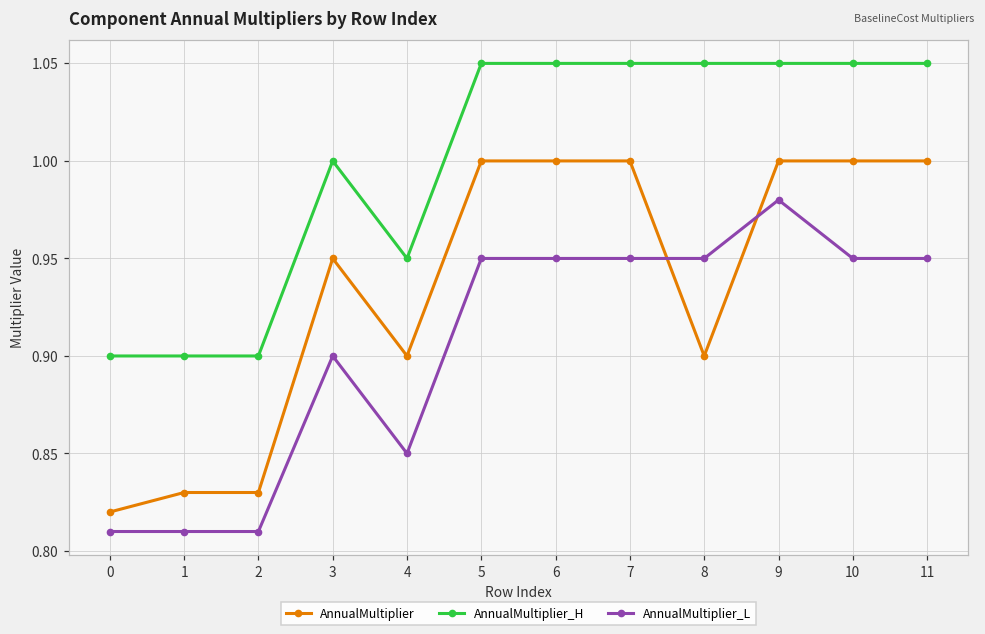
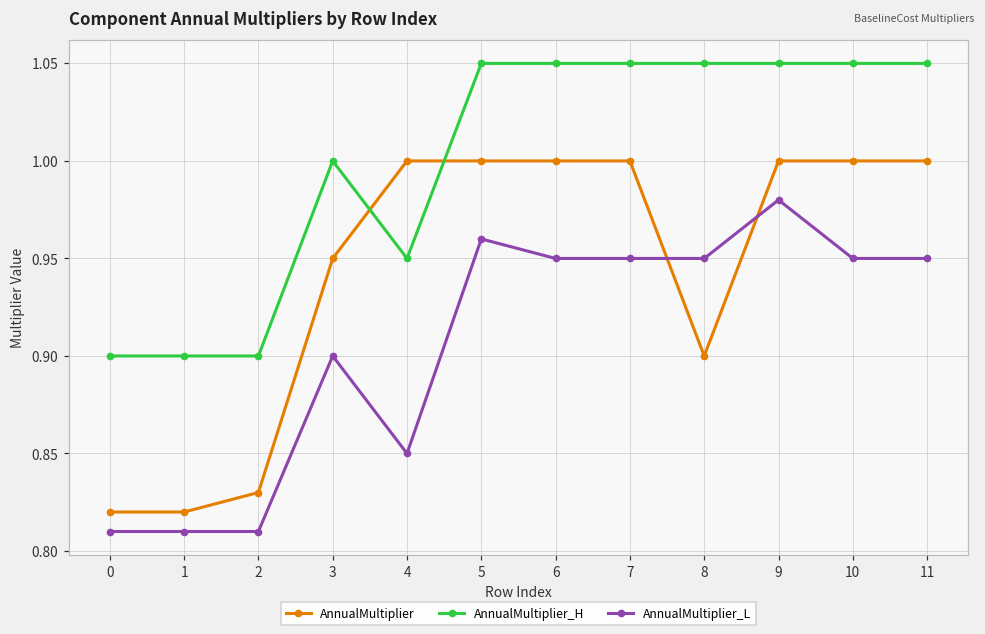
  {
    "AnnualMultiplier": {
      "0": 0.82,
-     "1": 0.83,
+     "1": 0.82,
      "2": 0.83,
      "3": 0.95,
-     "4": 0.9,
+     "4": 1.0,
      "5": 1.00,
      "6": 1.00,
      "7": 1.00,
      "8": 0.90,
      "9": 1.00,
      "10": 1.00,
      "11": 1.00
    },
    "AnnualMultiplier_H": {
      "0": 0.90,
      "1": 0.90,
      "2": 0.90,
      "3": 1.00,
      "4": 0.95,
      "5": 1.05,
      "6": 1.05,
      "7": 1.05,
      "8": 1.05,
      "9": 1.05,
      "10": 1.05,
      "11": 1.05
    },
    "AnnualMultiplier_L": {
      "0": 0.81,
      "1": 0.81,
      "2": 0.81,
      "3": 0.90,
      "4": 0.85,
-     "5": 0.95,
+     "5": 0.96,
      "6": 0.95,
      "7": 0.95,
      "8": 0.95,
      "9": 0.98,
      "10": 0.95,
      "11": 0.95
    }
  }
